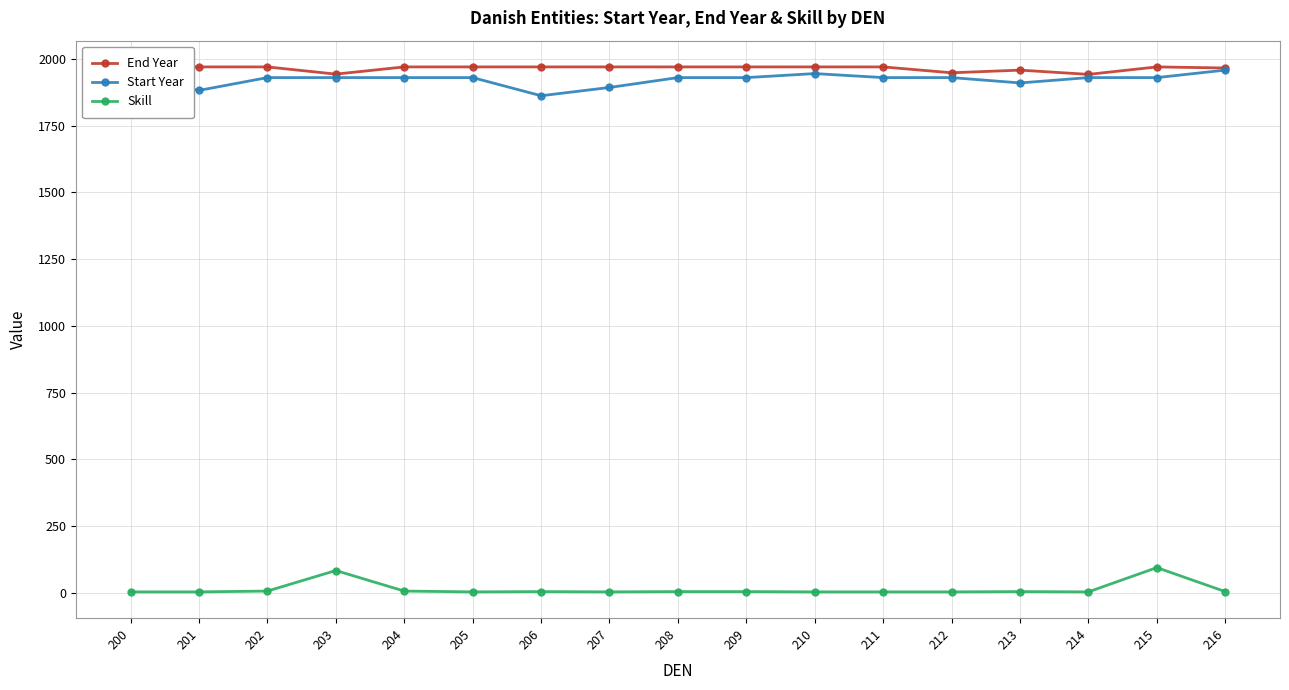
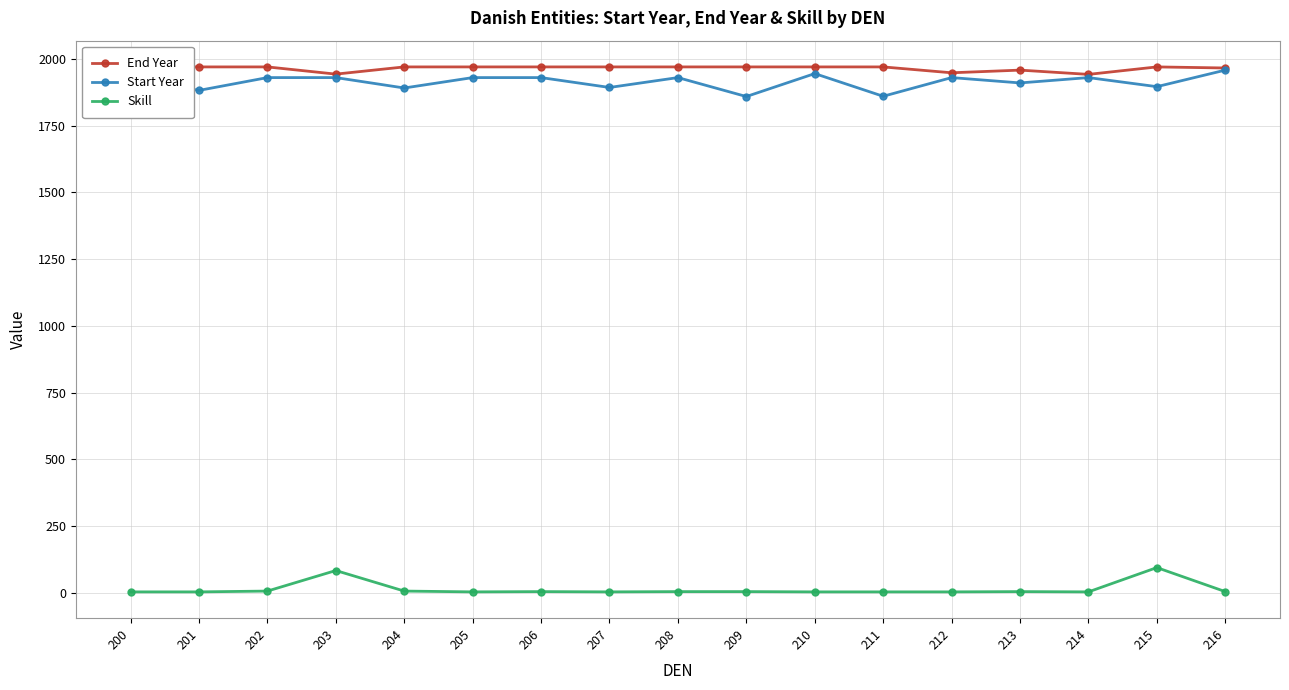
  {
    "End Year": {
      "201": 1970,
      "202": 1970,
      "203": 1940,
      "204": 1970,
      "205": 1970,
      "206": 1970,
      "207": 1970,
      "208": 1970,
      "209": 1970,
      "210": 1970,
      "211": 1970,
      "212": 1950,
      "213": 1960,
      "214": 1940,
      "215": 1970
    },
    "Start Year": {
      "201": 1880,
      "202": 1930,
      "203": 1930,
-     "204": 1930,
+     "204": 1890,
      "205": 1930,
-     "206": 1860,
+     "206": 1930,
      "207": 1890,
      "208": 1930,
-     "209": 1930,
+     "209": 1860,
      "210": 1950,
-     "211": 1930,
+     "211": 1860,
      "212": 1930,
      "213": 1910,
      "214": 1930,
-     "215": 1930
+     "215": 1900
    },
    "Skill": {
      "200": 0,
      "201": 0,
      "202": 10,
      "203": 80,
      "204": 10,
      "205": 0,
      "206": 0,
      "207": 0,
      "208": 0,
      "209": 0,
      "210": 0,
      "211": 0,
      "212": 0,
      "213": 0,
      "214": 0,
      "215": 90,
      "216": 0
    }
  }
